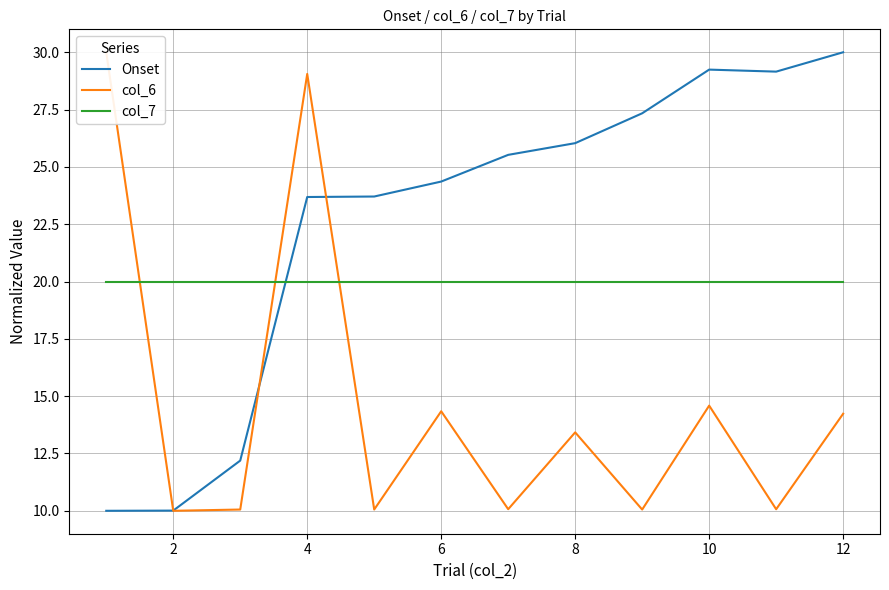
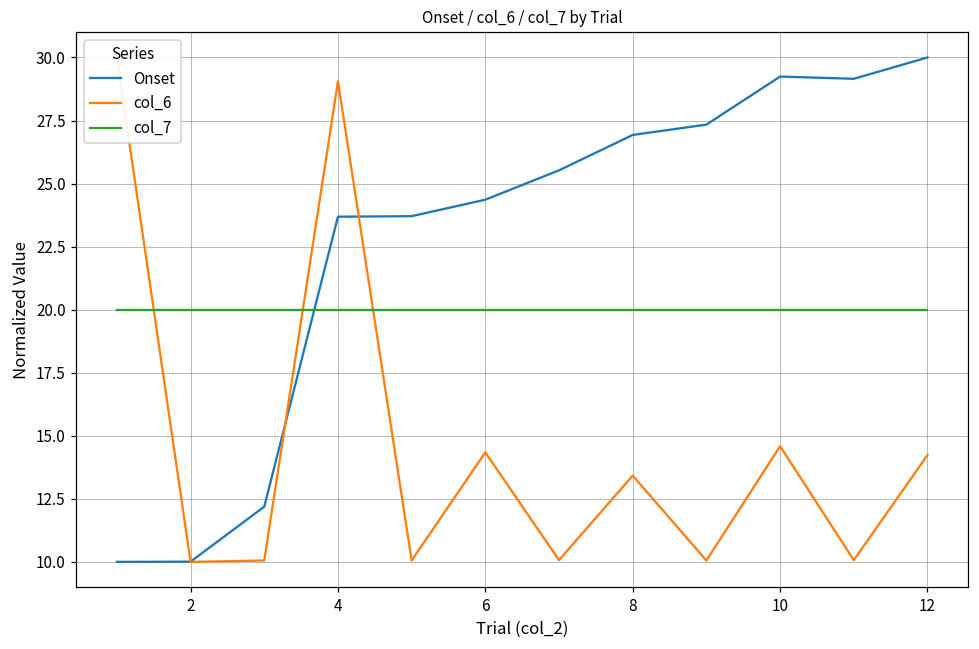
  {
    "Onset": {
      "4": 23.7,
      "6": 24.4,
-     "8": 26.0,
+     "8": 26.9,
      "10": 29.2,
      "12": 30.0
    },
    "col_6": {
      "4": 29.1,
      "6": 14.3,
      "8": 13.4,
      "10": 14.6,
      "12": 14.2
    },
    "col_7": {
      "2": 20.0,
      "4": 20.0,
      "6": 20.0,
      "8": 20.0,
      "10": 20.0,
      "12": 20.0
    }
  }
